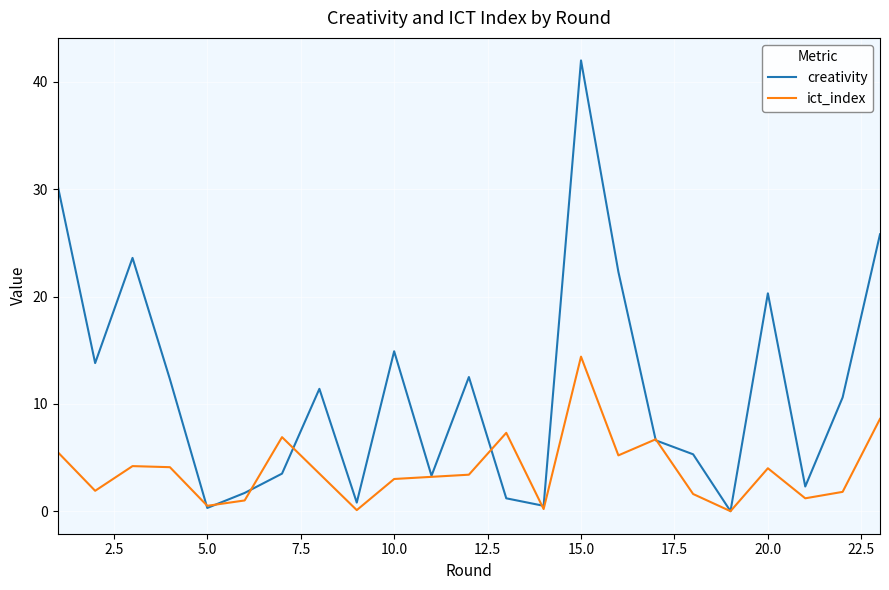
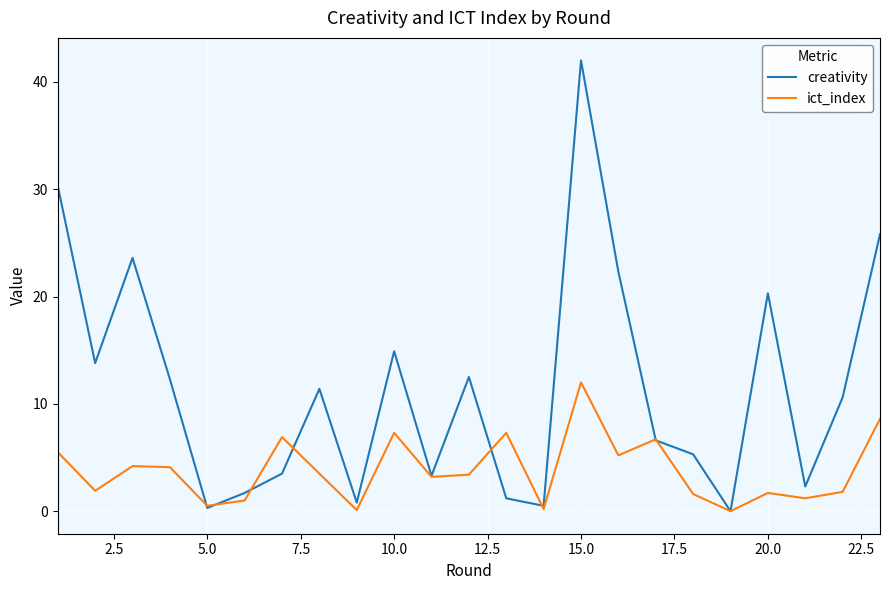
  {
    "creativity": {
      "10.0": 14.9,
      "15.0": 42.0,
      "20.0": 20.3
    },
    "ict_index": {
-     "10.0": 3.0,
-     "15.0": 14.4,
-     "20.0": 4.0
+     "10.0": 7.3,
+     "15.0": 12.0,
+     "20.0": 1.7
    }
  }
